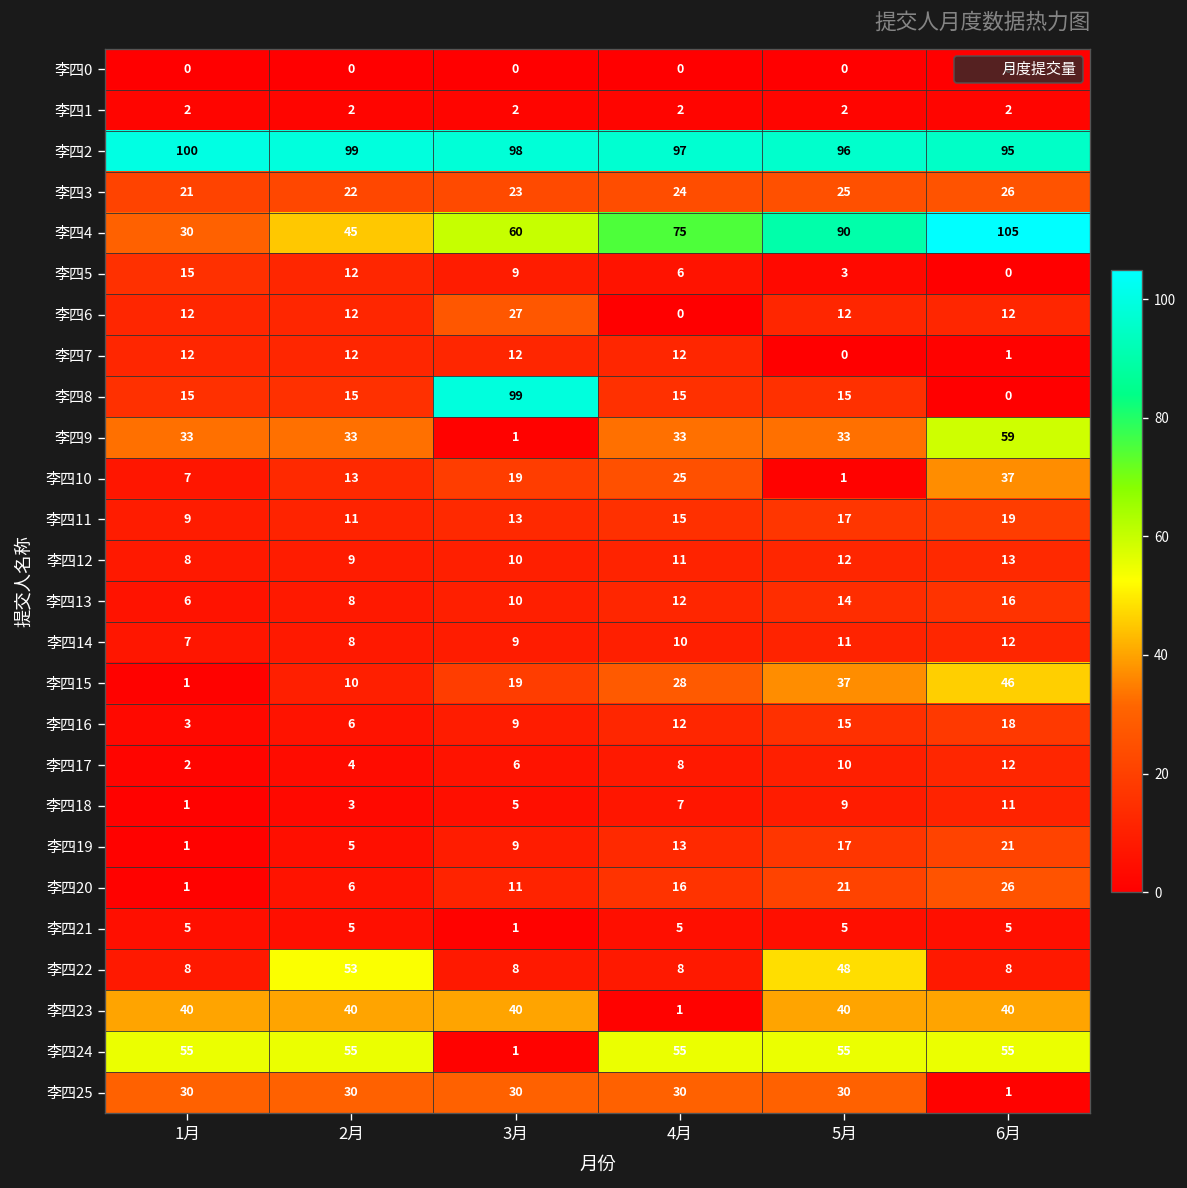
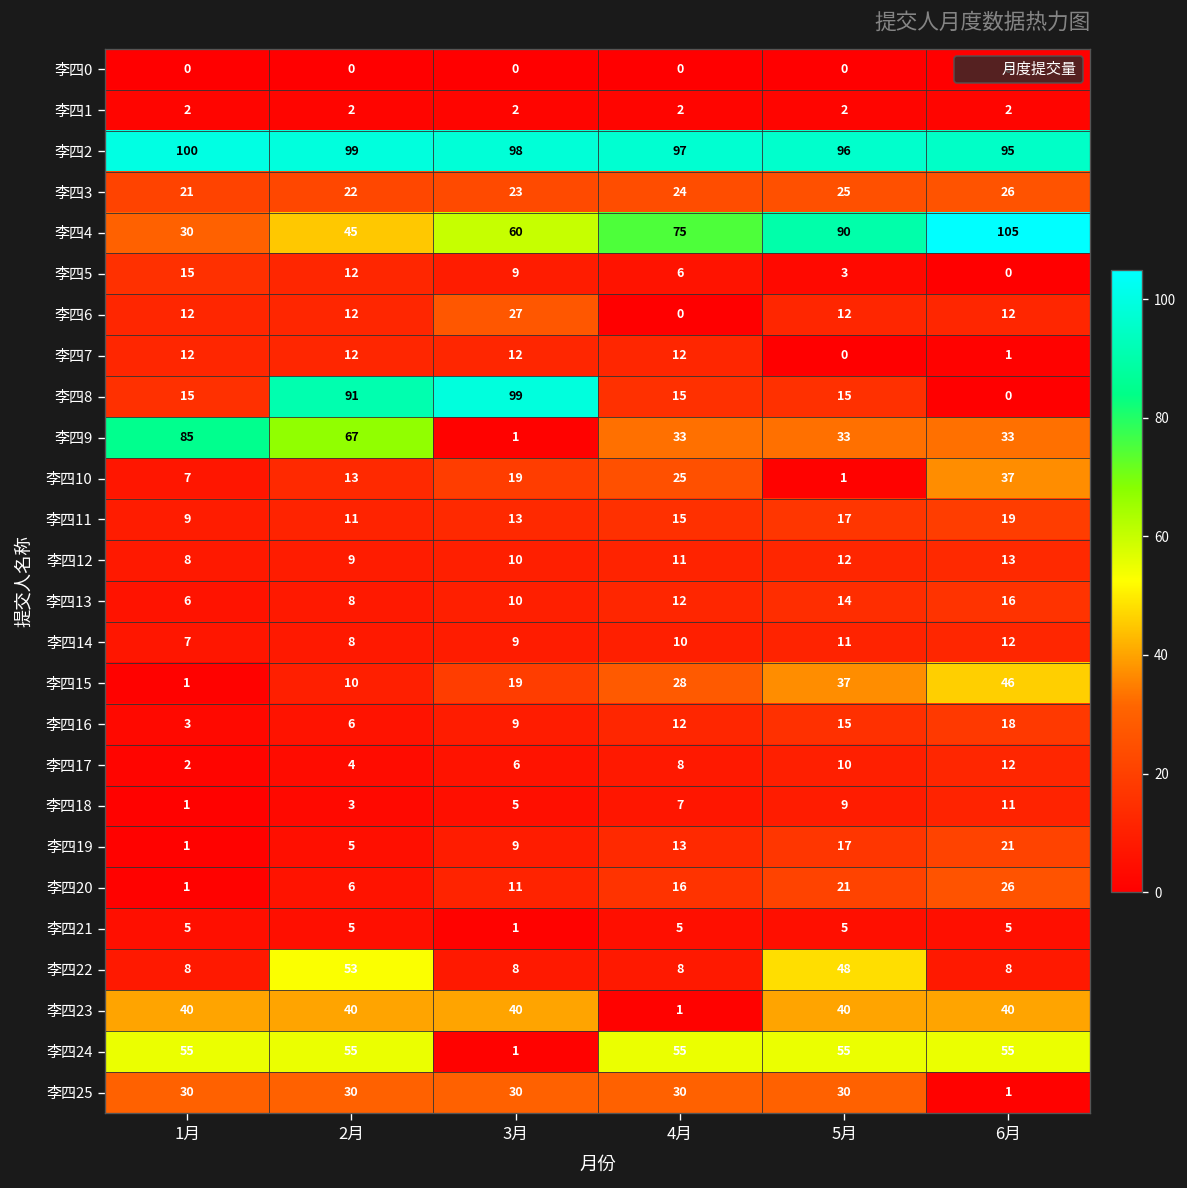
  {
    "李四0": {
      "1月": 0,
      "2月": 0,
      "3月": 0,
      "4月": 0,
      "5月": 0
    },
    "李四1": {
      "1月": 2,
      "2月": 2,
      "3月": 2,
      "4月": 2,
      "5月": 2,
      "6月": 2
    },
    "李四2": {
      "1月": 100,
      "2月": 99,
      "3月": 98,
      "4月": 97,
      "5月": 96,
      "6月": 95
    },
    "李四3": {
      "1月": 21,
      "2月": 22,
      "3月": 23,
      "4月": 24,
      "5月": 25,
      "6月": 26
    },
    "李四4": {
      "1月": 30,
      "2月": 45,
      "3月": 60,
      "4月": 75,
      "5月": 90,
      "6月": 105
    },
    "李四5": {
      "1月": 15,
      "2月": 12,
      "3月": 9,
      "4月": 6,
      "5月": 3,
      "6月": 0
    },
    "李四6": {
      "1月": 12,
      "2月": 12,
      "3月": 27,
      "4月": 0,
      "5月": 12,
      "6月": 12
    },
    "李四7": {
      "1月": 12,
      "2月": 12,
      "3月": 12,
      "4月": 12,
      "5月": 0,
      "6月": 1
    },
    "李四8": {
      "1月": 15,
-     "2月": 15,
+     "2月": 91,
      "3月": 99,
      "4月": 15,
      "5月": 15,
      "6月": 0
    },
    "李四9": {
-     "1月": 33,
-     "2月": 33,
+     "1月": 85,
+     "2月": 67,
      "3月": 1,
      "4月": 33,
      "5月": 33,
-     "6月": 59
+     "6月": 33
    },
    "李四10": {
      "1月": 7,
      "2月": 13,
      "3月": 19,
      "4月": 25,
      "5月": 1,
      "6月": 37
    },
    "李四11": {
      "1月": 9,
      "2月": 11,
      "3月": 13,
      "4月": 15,
      "5月": 17,
      "6月": 19
    },
    "李四12": {
      "1月": 8,
      "2月": 9,
      "3月": 10,
      "4月": 11,
      "5月": 12,
      "6月": 13
    },
    "李四13": {
      "1月": 6,
      "2月": 8,
      "3月": 10,
      "4月": 12,
      "5月": 14,
      "6月": 16
    },
    "李四14": {
      "1月": 7,
      "2月": 8,
      "3月": 9,
      "4月": 10,
      "5月": 11,
      "6月": 12
    },
    "李四15": {
      "1月": 1,
      "2月": 10,
      "3月": 19,
      "4月": 28,
      "5月": 37,
      "6月": 46
    },
    "李四16": {
      "1月": 3,
      "2月": 6,
      "3月": 9,
      "4月": 12,
      "5月": 15,
      "6月": 18
    },
    "李四17": {
      "1月": 2,
      "2月": 4,
      "3月": 6,
      "4月": 8,
      "5月": 10,
      "6月": 12
    },
    "李四18": {
      "1月": 1,
      "2月": 3,
      "3月": 5,
      "4月": 7,
      "5月": 9,
      "6月": 11
    },
    "李四19": {
      "1月": 1,
      "2月": 5,
      "3月": 9,
      "4月": 13,
      "5月": 17,
      "6月": 21
    },
    "李四20": {
      "1月": 1,
      "2月": 6,
      "3月": 11,
      "4月": 16,
      "5月": 21,
      "6月": 26
    },
    "李四21": {
      "1月": 5,
      "2月": 5,
      "3月": 1,
      "4月": 5,
      "5月": 5,
      "6月": 5
    },
    "李四22": {
      "1月": 8,
      "2月": 53,
      "3月": 8,
      "4月": 8,
      "5月": 48,
      "6月": 8
    },
    "李四23": {
      "1月": 40,
      "2月": 40,
      "3月": 40,
      "4月": 1,
      "5月": 40,
      "6月": 40
    },
    "李四24": {
      "1月": 55,
      "2月": 55,
      "3月": 1,
      "4月": 55,
      "5月": 55,
      "6月": 55
    },
    "李四25": {
      "1月": 30,
      "2月": 30,
      "3月": 30,
      "4月": 30,
      "5月": 30,
      "6月": 1
    }
  }
